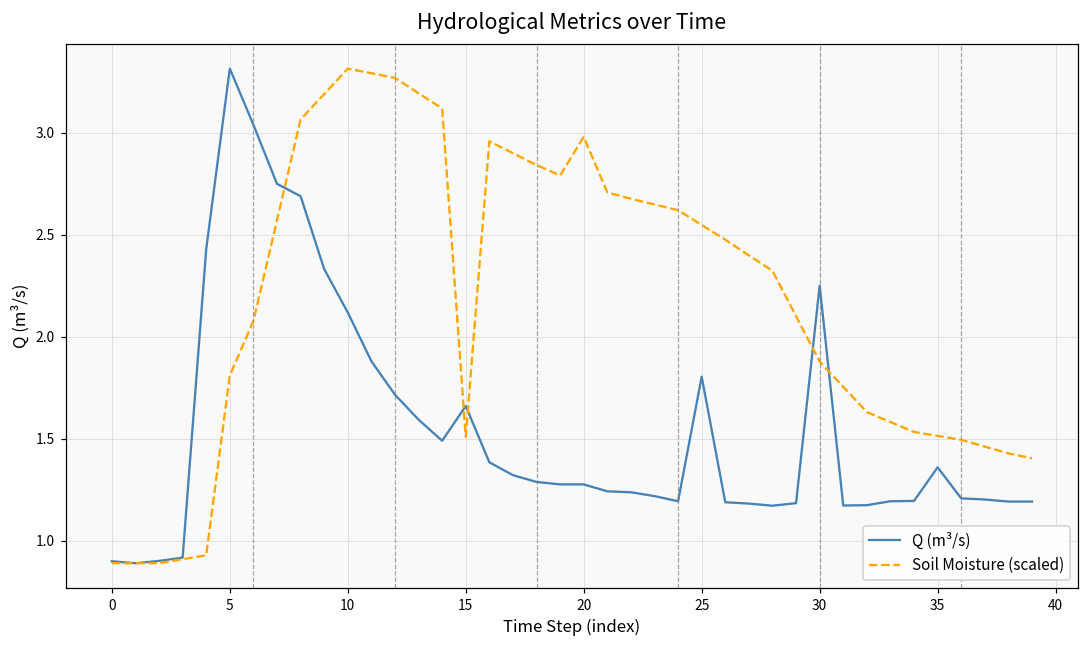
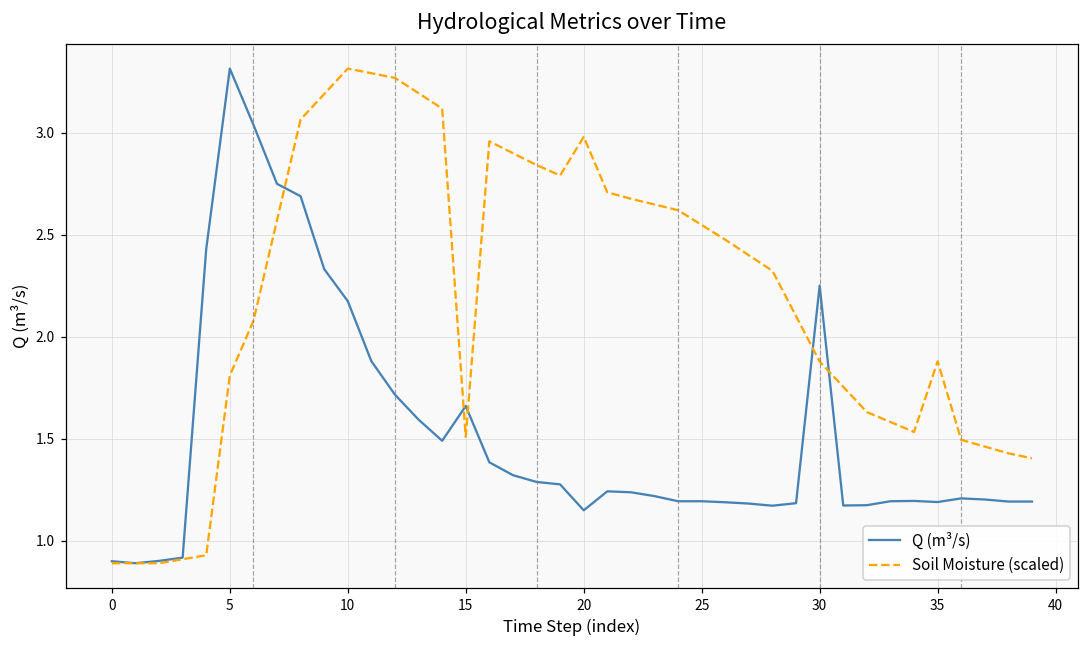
  {
    "Q (m³/s)": {
      "5": 3.31,
-     "10": 2.12,
+     "10": 2.17,
      "15": 1.66,
-     "20": 1.28,
-     "25": 1.80,
+     "20": 1.15,
+     "25": 1.19,
      "30": 2.25,
-     "35": 1.36
+     "35": 1.19
    },
    "Soil Moisture (scaled)": {
      "5": 1.81,
      "10": 3.31,
      "15": 1.51,
      "20": 2.98,
      "25": 2.55,
      "30": 1.88,
-     "35": 1.51
+     "35": 1.88
    }
  }
